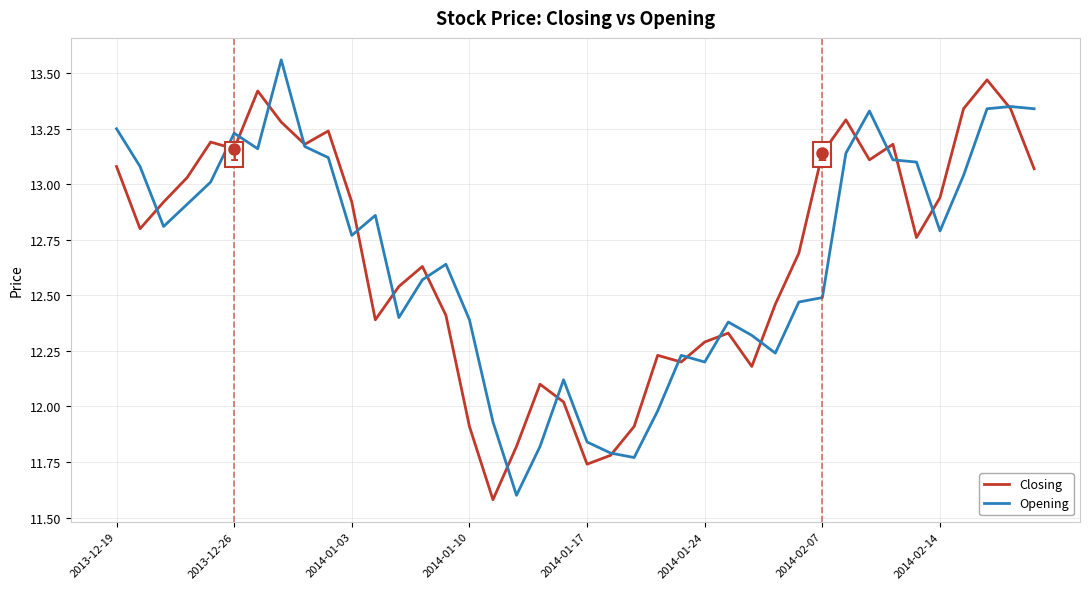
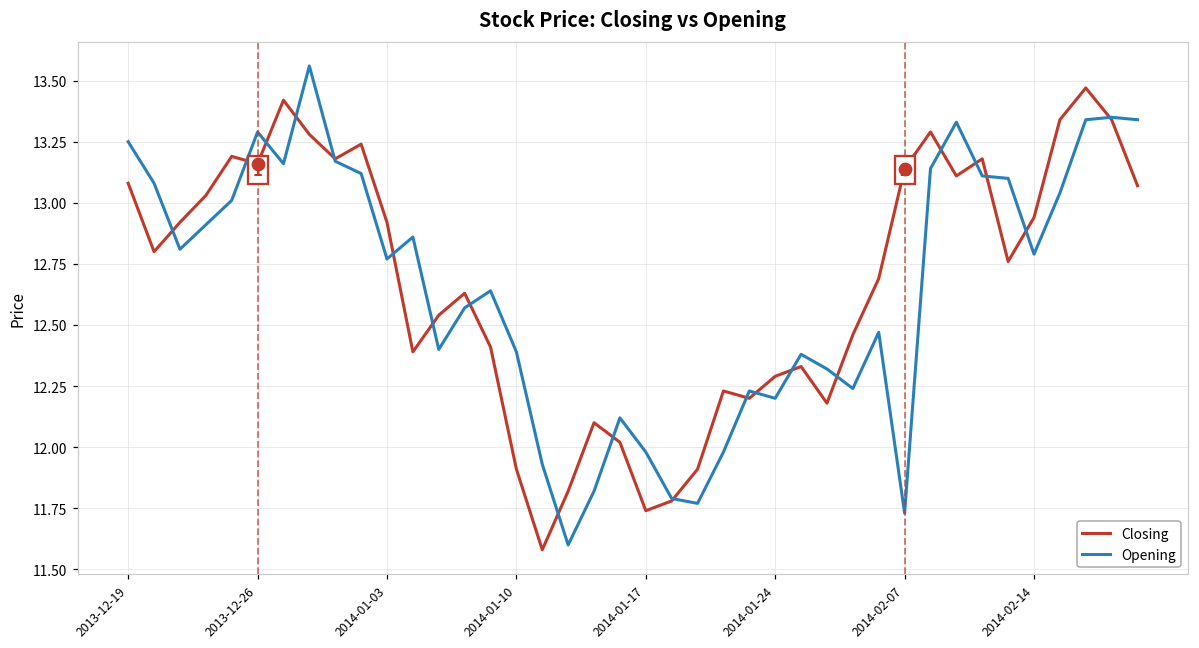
  {
    "Opening": {
      "2013-12-19": 13.25,
-     "2013-12-26": 13.23,
+     "2013-12-26": 13.29,
      "2014-01-03": 12.77,
      "2014-01-10": 12.39,
-     "2014-01-17": 11.84,
+     "2014-01-17": 11.98,
      "2014-01-24": 12.20,
-     "2014-02-07": 12.49,
+     "2014-02-07": 11.73,
      "2014-02-14": 12.79
    }
  }
